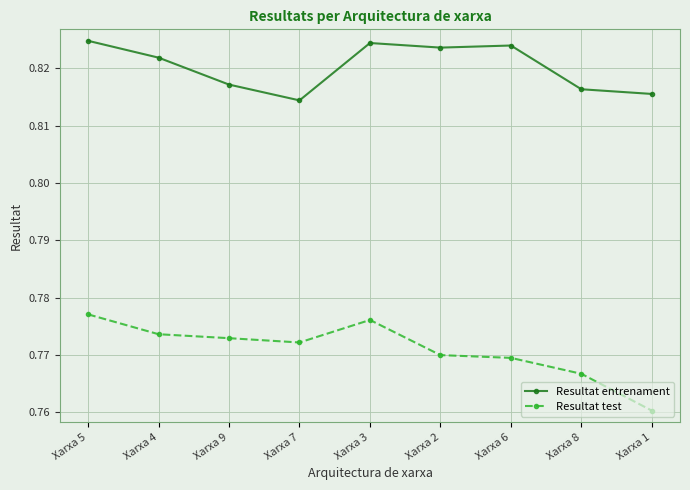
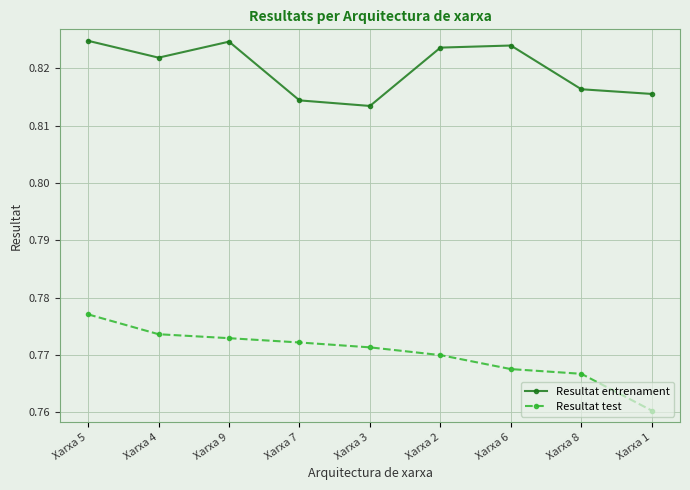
  {
    "Resultat entrenament": {
      "Xarxa 5": 0.825,
      "Xarxa 4": 0.822,
-     "Xarxa 9": 0.817,
+     "Xarxa 9": 0.825,
      "Xarxa 7": 0.814,
-     "Xarxa 3": 0.824,
+     "Xarxa 3": 0.813,
      "Xarxa 2": 0.824,
      "Xarxa 6": 0.824,
      "Xarxa 8": 0.816,
      "Xarxa 1": 0.816
    },
    "Resultat test": {
      "Xarxa 5": 0.777,
      "Xarxa 4": 0.774,
      "Xarxa 9": 0.773,
      "Xarxa 7": 0.772,
-     "Xarxa 3": 0.776,
+     "Xarxa 3": 0.771,
      "Xarxa 2": 0.770,
-     "Xarxa 6": 0.769,
+     "Xarxa 6": 0.768,
      "Xarxa 8": 0.767
    }
  }
